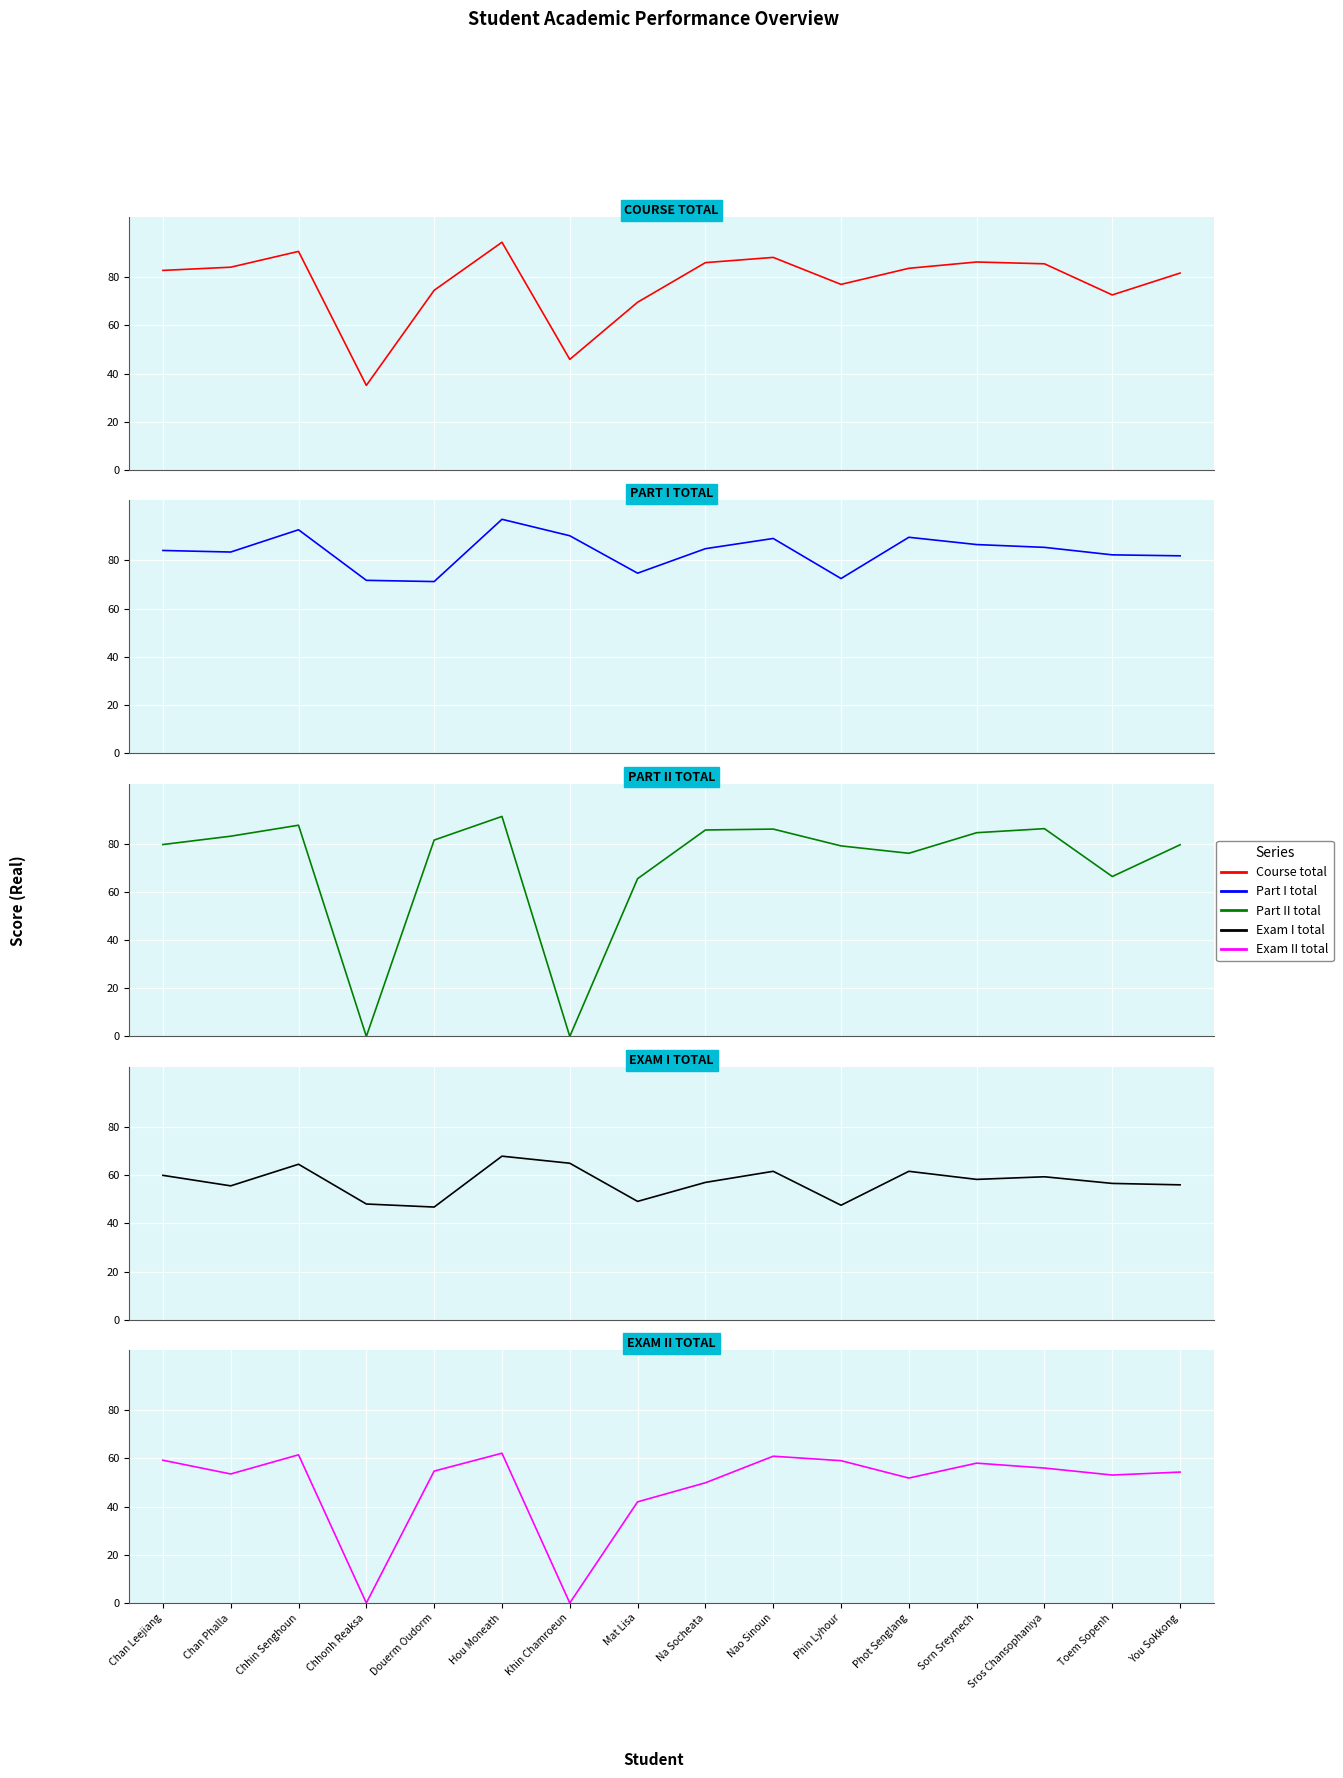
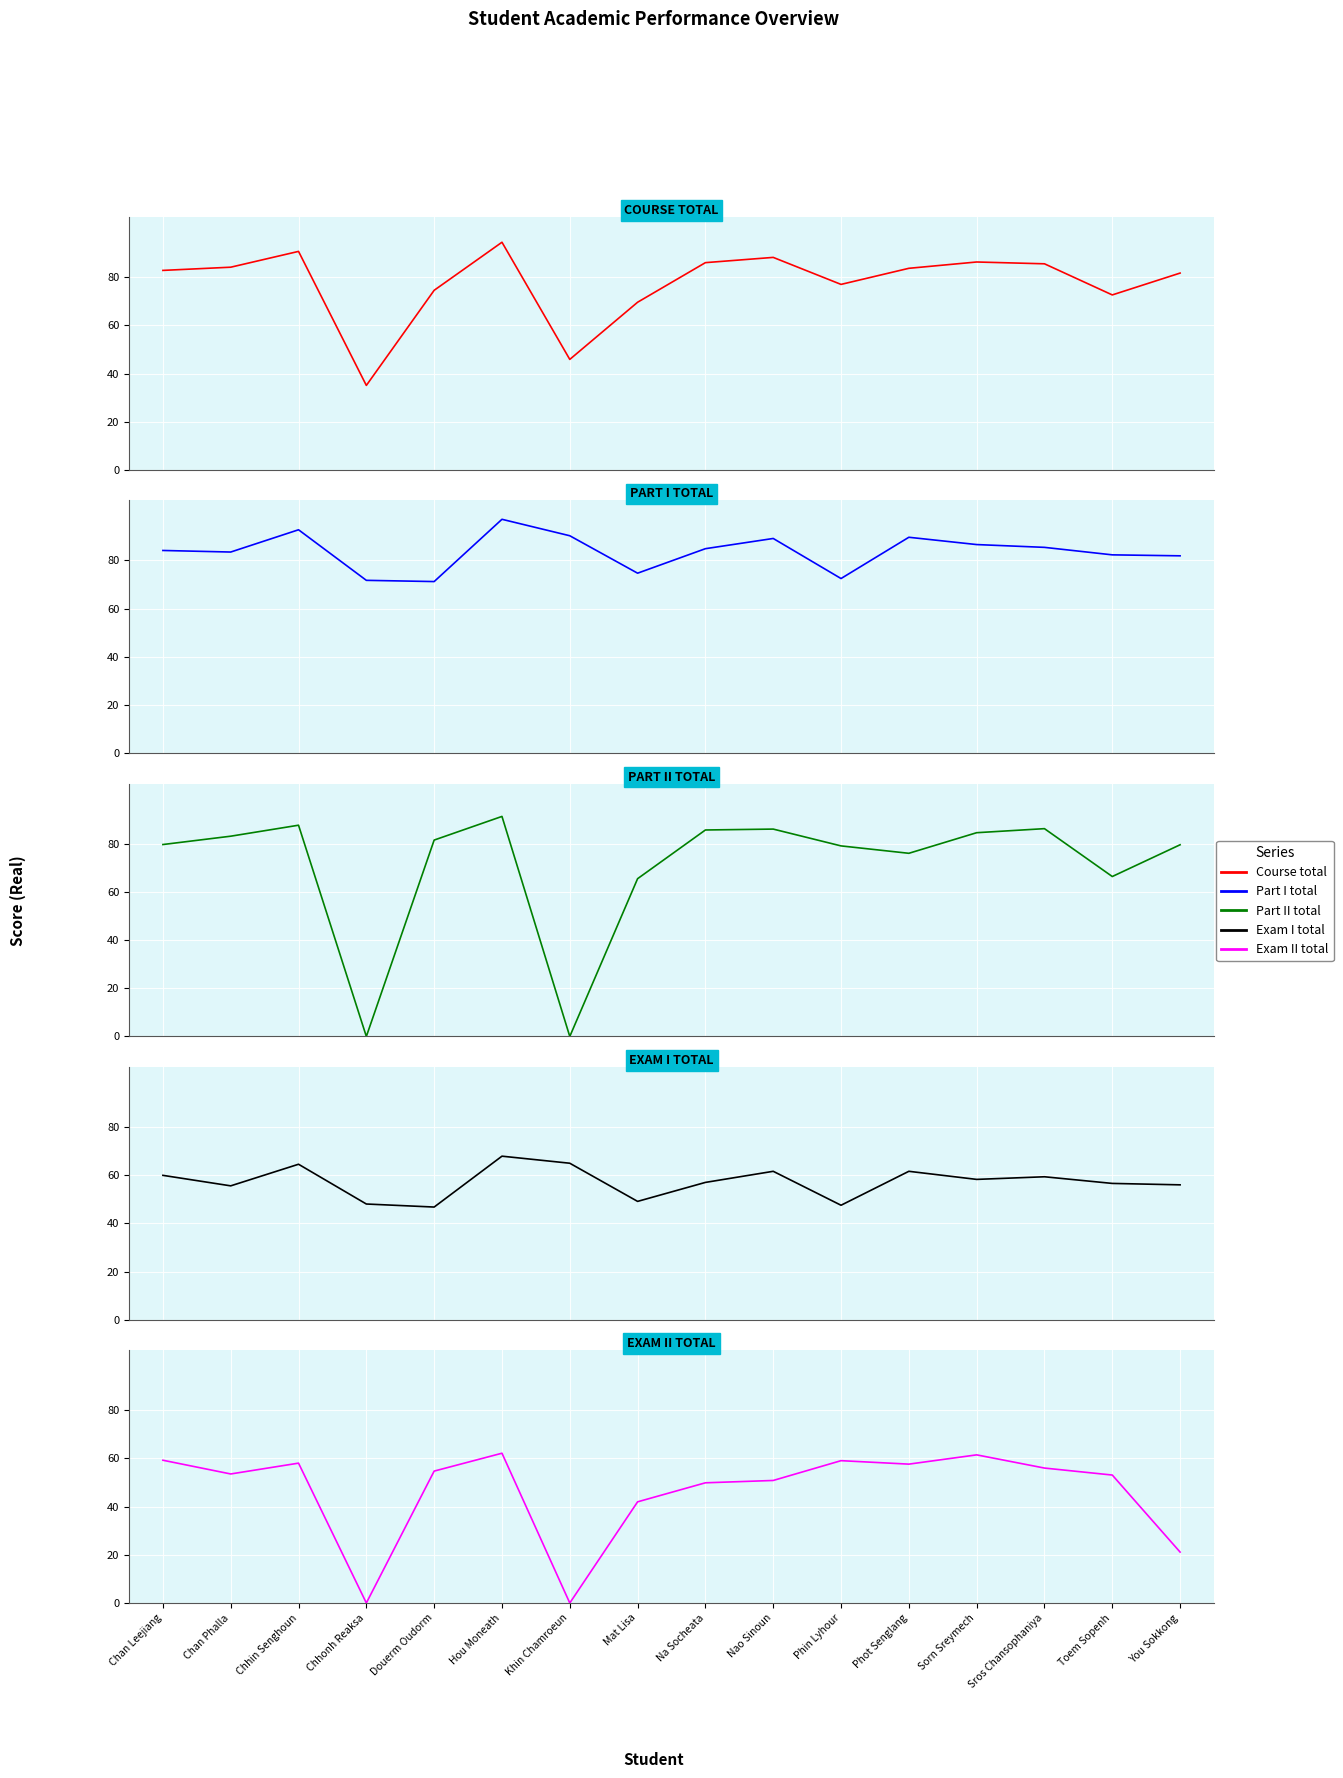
  {
    "EXAM II TOTAL": {
      "Chan Leejiang": 59,
      "Chan Phalla": 54,
-     "Chhin Senghoun": 62,
+     "Chhin Senghoun": 58,
      "Chhonh Reaksa": 0,
      "Douerm Oudorm": 55,
      "Hou Moneath": 62,
      "Khin Chamroeun": 0,
      "Mat Lisa": 42,
      "Na Socheata": 50,
-     "Nao Sinoun": 61,
+     "Nao Sinoun": 51,
      "Phin Lyhour": 59,
-     "Phot Senglang": 52,
-     "Sorn Sreymech": 58,
+     "Phot Senglang": 58,
+     "Sorn Sreymech": 62,
      "Sros Chansophaniya": 56,
      "Toem Sopenh": 53,
-     "You Sokkong": 54
+     "You Sokkong": 21
    }
  }
